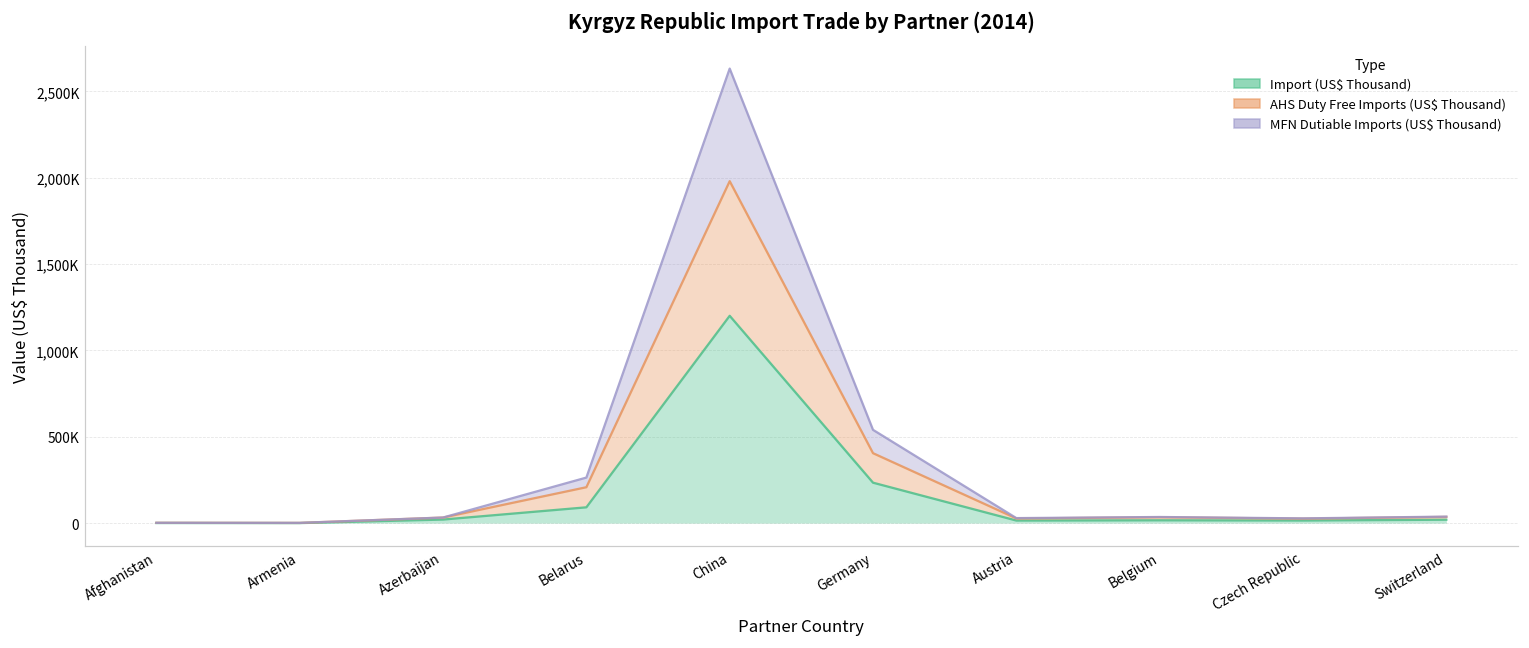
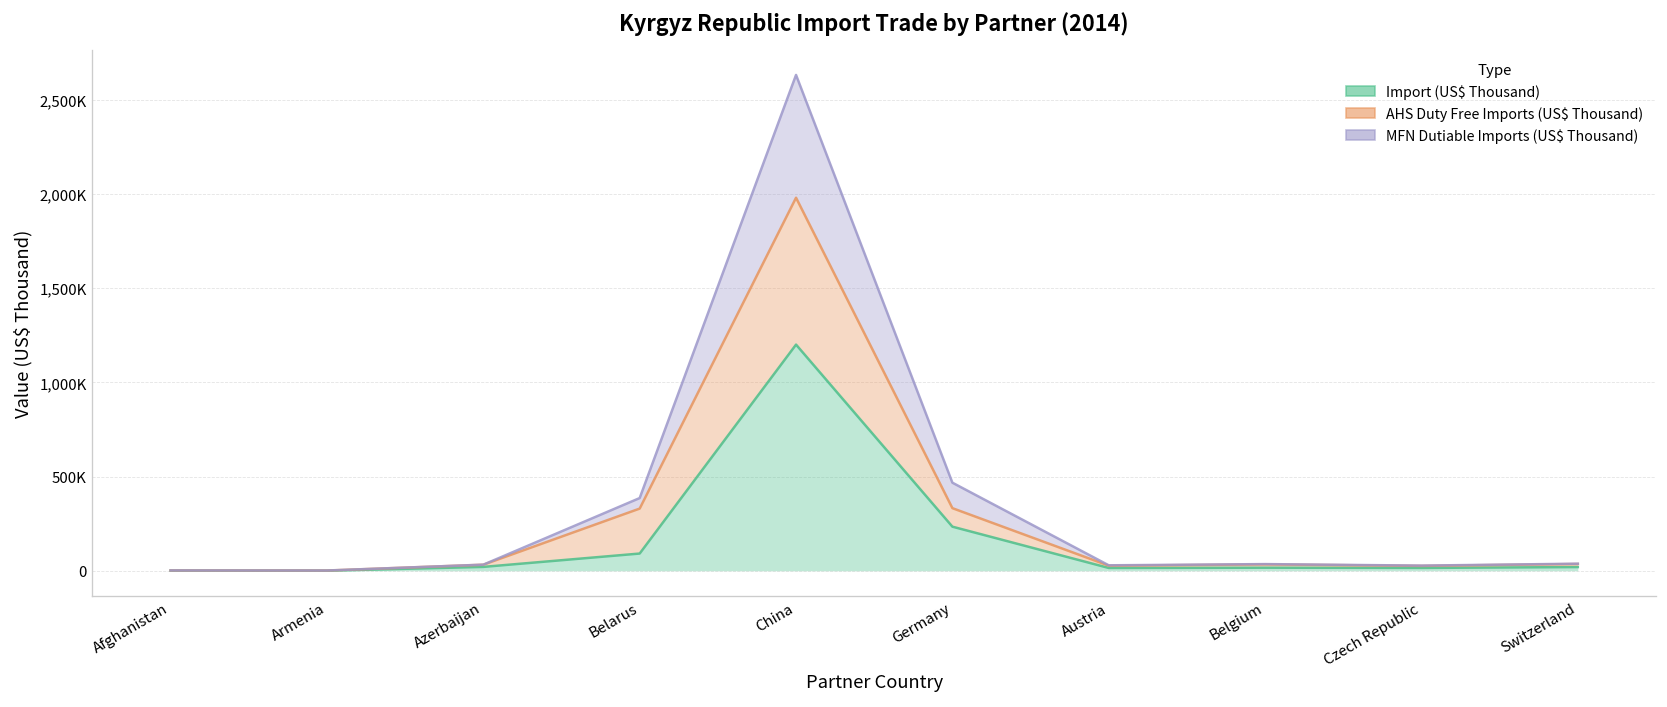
  {
    "AHS Duty Free Imports (US$ Thousand)": {
-     "Belarus": "120,000",
+     "Belarus": "240,000",
      "China": "780,000",
-     "Germany": "170,000"
+     "Germany": "100,000"
    }
  }
